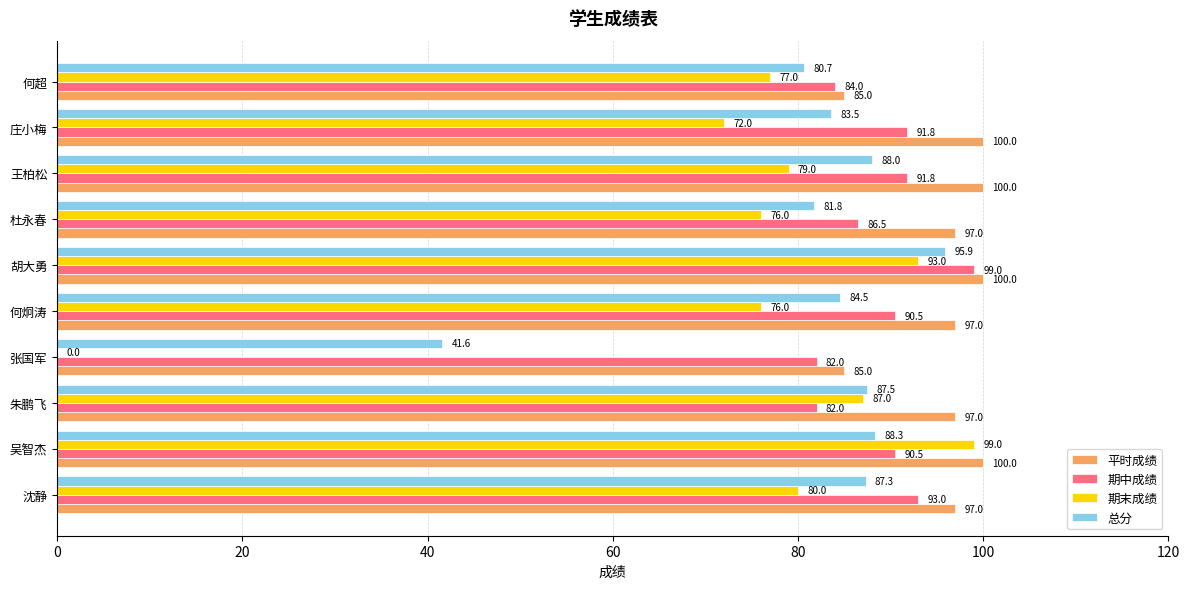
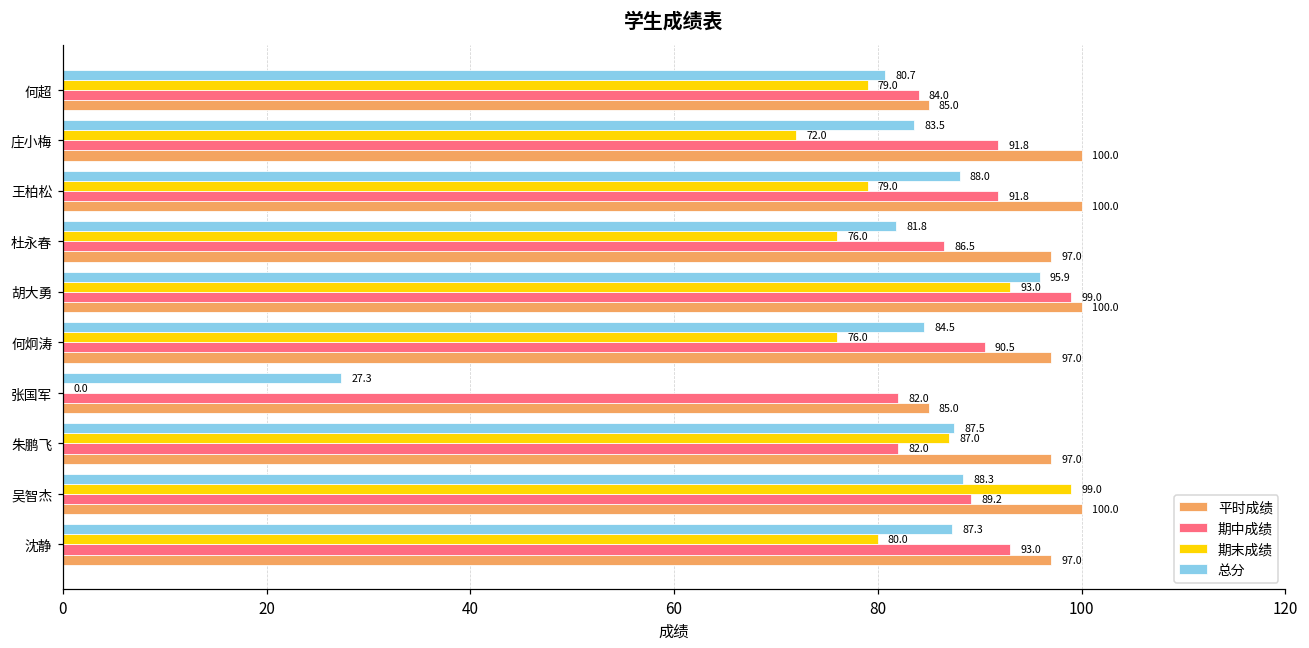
  {
    "平时成绩": {
      "何超": 85.0,
      "庄小梅": 100.0,
      "王柏松": 100.0,
      "杜永春": 97.0,
      "胡大勇": 100.0,
      "何炯涛": 97.0,
      "张国军": 85.0,
      "朱鹏飞": 97.0,
      "吴智杰": 100.0,
      "沈静": 97.0
    },
    "期中成绩": {
      "何超": 84.0,
      "庄小梅": 91.8,
      "王柏松": 91.8,
      "杜永春": 86.5,
      "胡大勇": 99.0,
      "何炯涛": 90.5,
      "张国军": 82.0,
      "朱鹏飞": 82.0,
-     "吴智杰": 90.5,
+     "吴智杰": 89.2,
      "沈静": 93.0
    },
    "期末成绩": {
-     "何超": 77.0,
+     "何超": 79.0,
      "庄小梅": 72.0,
      "王柏松": 79.0,
      "杜永春": 76.0,
      "胡大勇": 93.0,
      "何炯涛": 76.0,
      "张国军": 0.0,
      "朱鹏飞": 87.0,
      "吴智杰": 99.0,
      "沈静": 80.0
    },
    "总分": {
      "何超": 80.7,
      "庄小梅": 83.5,
      "王柏松": 88.0,
      "杜永春": 81.8,
      "胡大勇": 95.9,
      "何炯涛": 84.5,
-     "张国军": 41.6,
+     "张国军": 27.3,
      "朱鹏飞": 87.5,
      "吴智杰": 88.3,
      "沈静": 87.3
    }
  }
